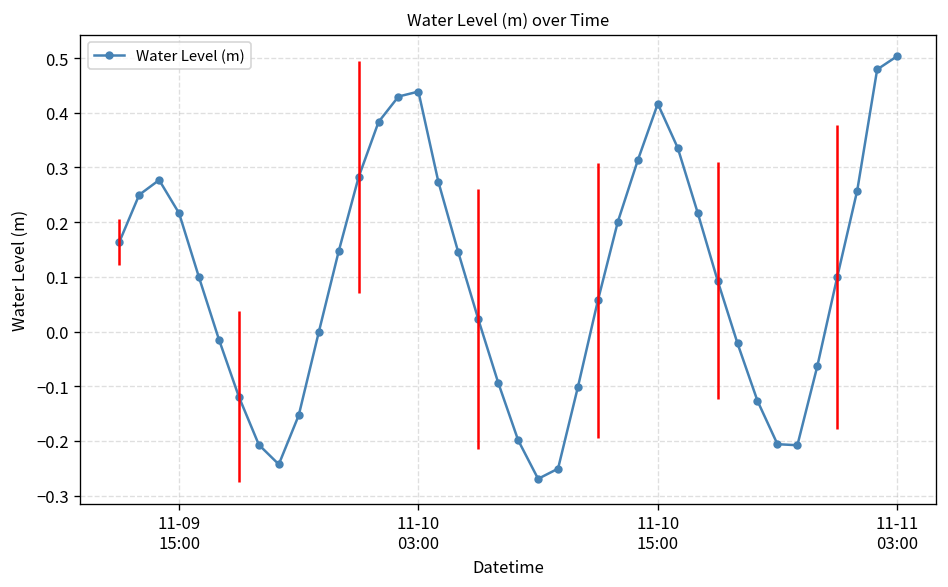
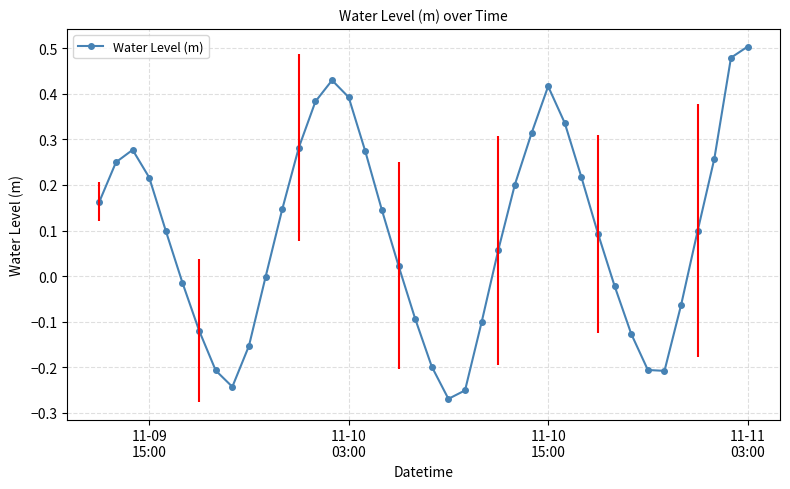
  {
    "11-09 15:00": 0.22,
-   "11-10 03:00": 0.44,
+   "11-10 03:00": 0.39,
    "11-10 15:00": 0.42,
    "11-11 03:00": 0.50
  }
